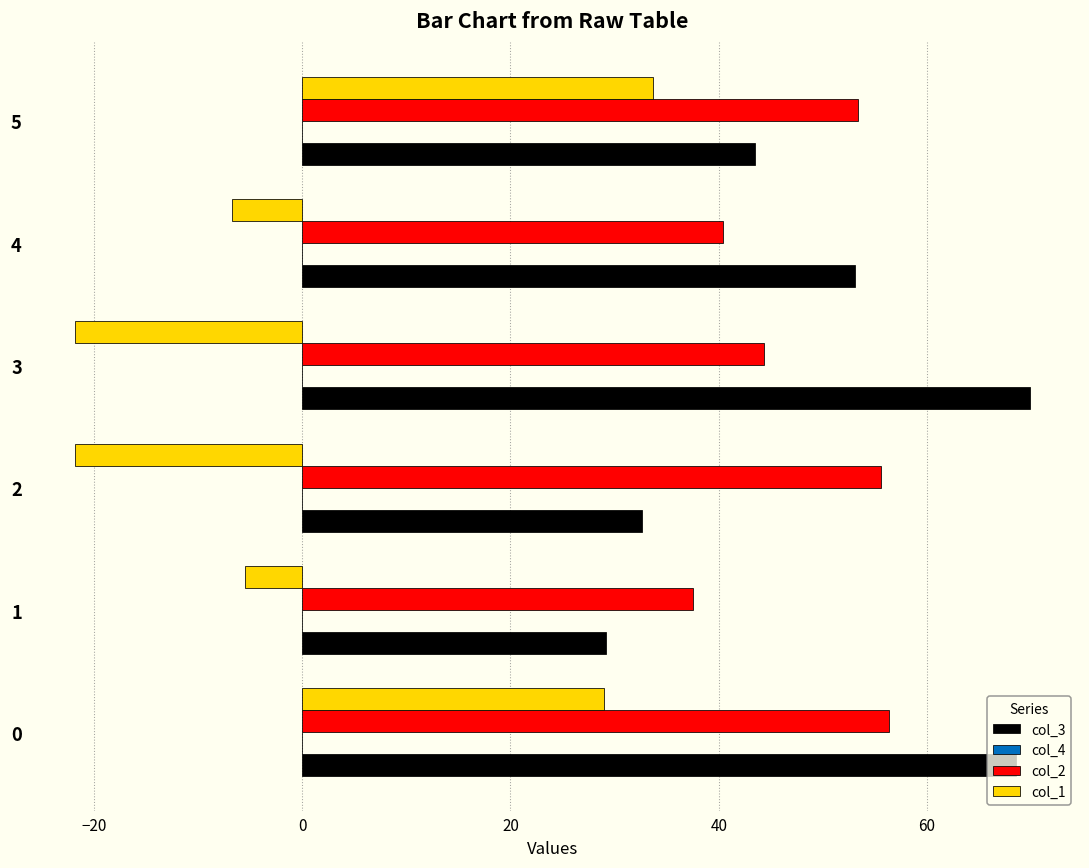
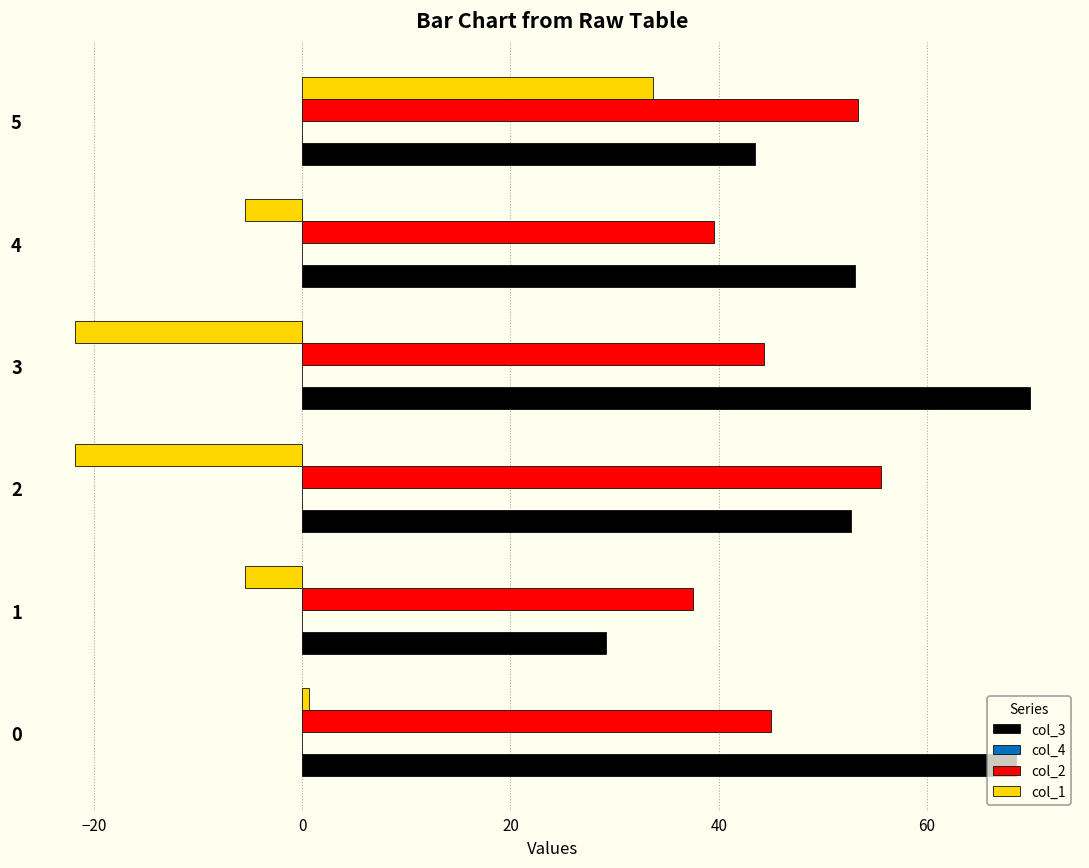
  {
    "col_3": {
      "5": 44,
      "4": 53,
      "3": 70,
-     "2": 33,
+     "2": 53,
      "1": 29
    },
    "col_4": {
      "5": 0,
      "4": 0,
      "3": 0,
      "2": 0,
      "1": 0,
      "0": 0
    },
    "col_2": {
      "5": 53,
-     "4": 40.4,
+     "4": 39.5,
      "3": 44,
      "2": 56,
      "1": 38,
-     "0": 56
+     "0": 45
    },
    "col_1": {
      "5": 34,
-     "4": -7,
+     "4": -6,
      "3": -22,
      "2": -22,
      "1": -6,
-     "0": 29
+     "0": 1
    }
  }
